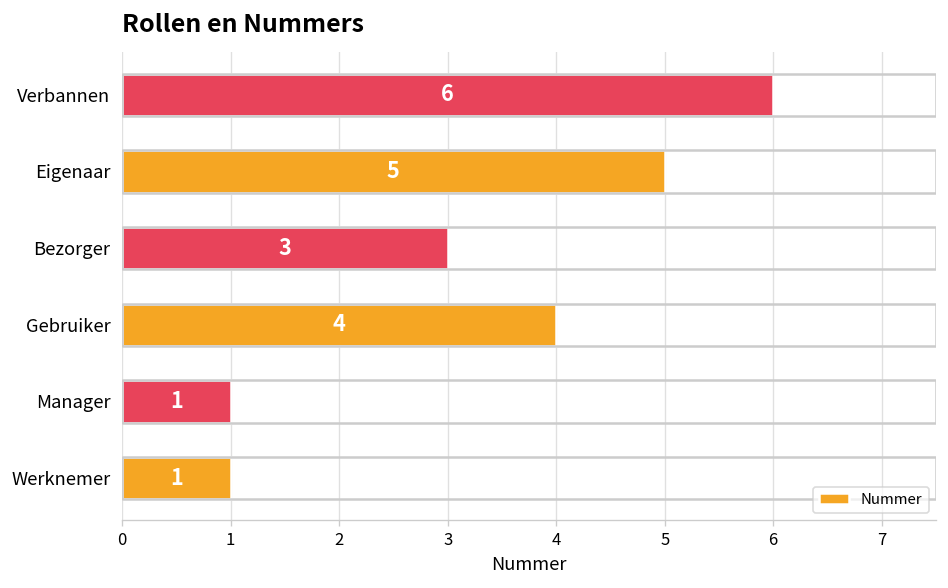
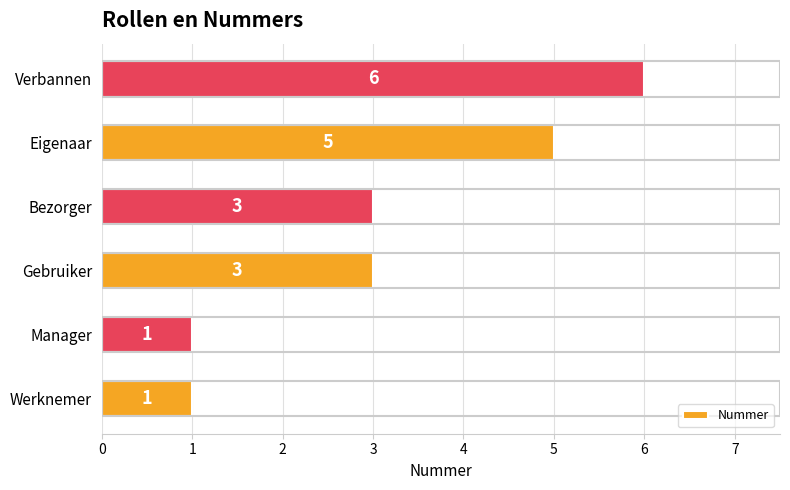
  {
    "Verbannen": 6,
    "Eigenaar": 5,
    "Bezorger": 3,
-   "Gebruiker": 4,
+   "Gebruiker": 3,
    "Manager": 1,
    "Werknemer": 1
  }
